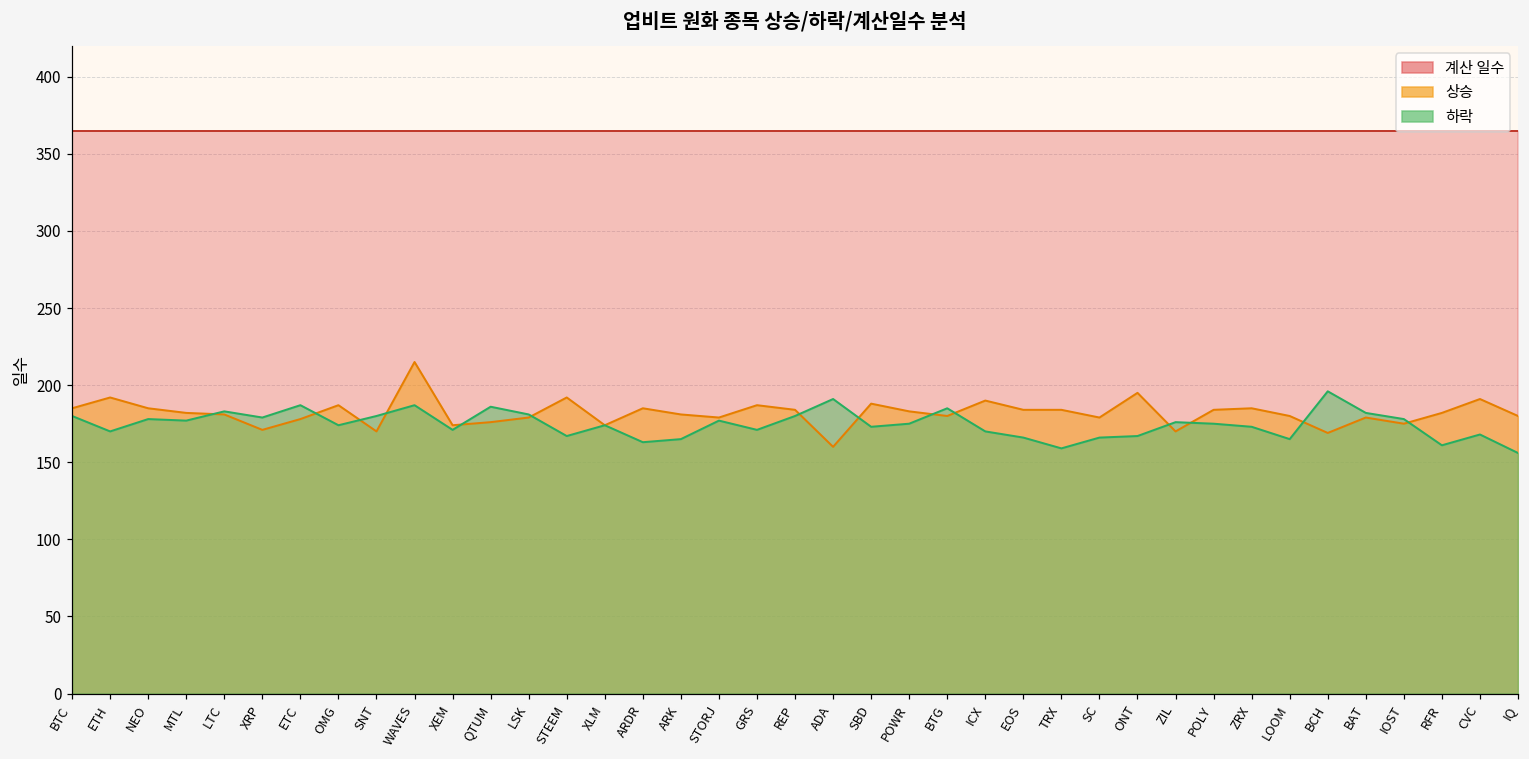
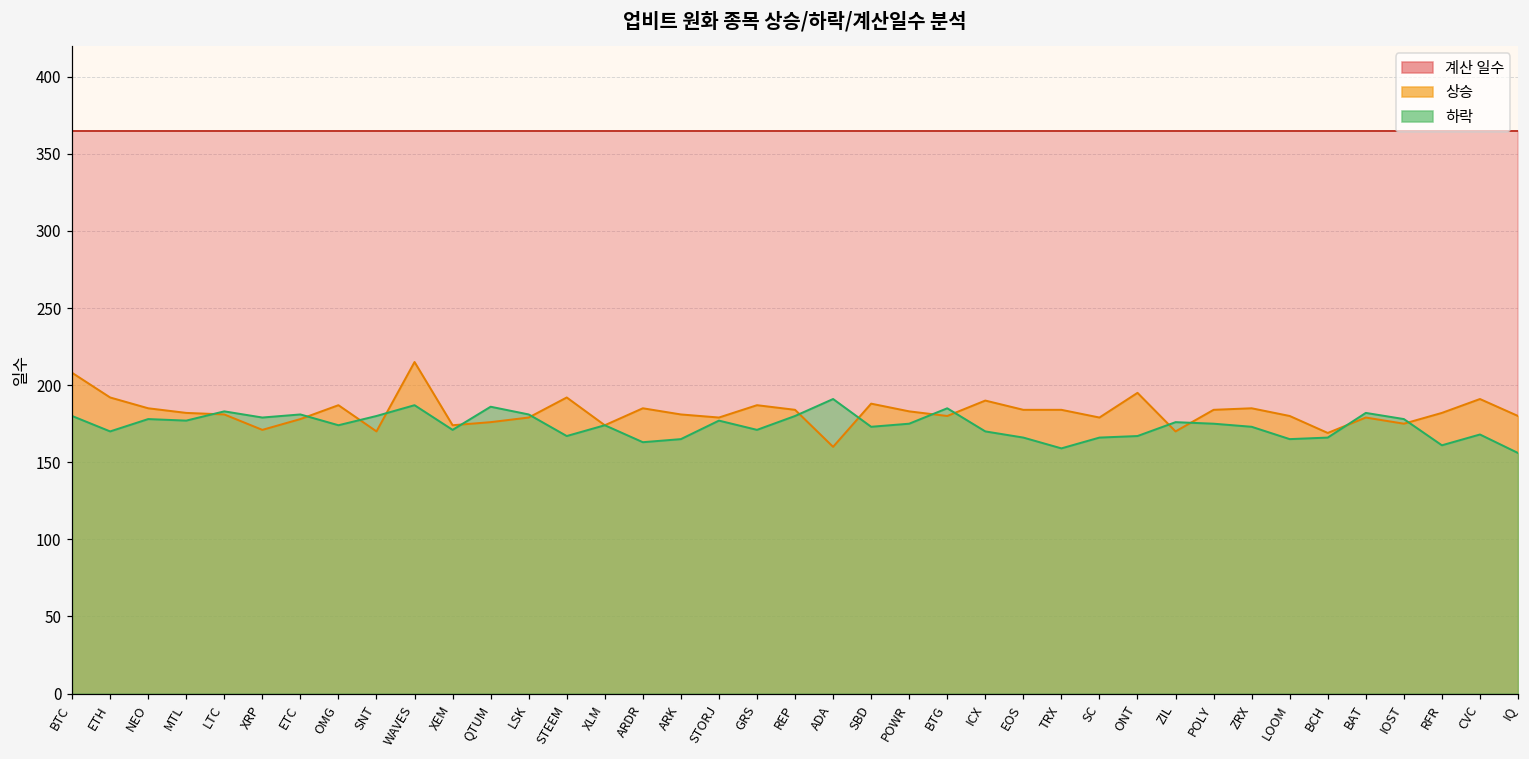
  {
    "계산 일수": {
      "BTC": 365,
      "ETH": 365,
      "NEO": 365,
      "MTL": 365,
      "LTC": 365,
      "XRP": 365,
      "ETC": 365,
      "OMG": 365,
      "SNT": 365,
      "WAVES": 365,
      "XEM": 365,
      "QTUM": 365,
      "LSK": 365,
      "STEEM": 365,
      "XLM": 365,
      "ARDR": 365,
      "ARK": 365,
      "STORJ": 365,
      "GRS": 365,
      "REP": 365,
      "ADA": 365,
      "SBD": 365,
      "POWR": 365,
      "BTG": 365,
      "ICX": 365,
      "EOS": 365,
      "TRX": 365,
      "SC": 365,
      "ONT": 365,
      "ZIL": 365,
      "POLY": 365,
      "ZRX": 365,
      "LOOM": 365,
      "BCH": 365,
      "BAT": 365,
      "IOST": 365,
      "RFR": 365,
      "CVC": 365,
      "IQ": 365
    },
    "상승": {
-     "BTC": 185,
+     "BTC": 208,
      "ETH": 192,
      "NEO": 185,
      "MTL": 182,
      "LTC": 181,
      "XRP": 171,
      "ETC": 178,
      "OMG": 187,
      "SNT": 170,
      "WAVES": 215,
      "XEM": 174,
      "QTUM": 176,
      "LSK": 179,
      "STEEM": 192,
      "ARDR": 185,
      "ARK": 181,
      "STORJ": 179,
      "GRS": 187,
      "REP": 184,
      "ADA": 160,
      "SBD": 188,
      "POWR": 183,
      "BTG": 180,
      "ICX": 190,
      "EOS": 184,
      "TRX": 184,
      "SC": 179,
      "ONT": 195,
      "ZIL": 170,
      "POLY": 184,
      "ZRX": 185,
      "LOOM": 180,
      "BCH": 169,
      "BAT": 179,
      "IOST": 175,
      "RFR": 182,
      "CVC": 191,
      "IQ": 180
    },
    "하락": {
      "BTC": 180,
      "ETH": 170,
      "NEO": 178,
      "MTL": 177,
      "LTC": 183,
      "XRP": 179,
-     "ETC": 187,
+     "ETC": 181,
      "OMG": 174,
      "SNT": 180,
      "WAVES": 187,
      "XEM": 171,
      "QTUM": 186,
      "LSK": 181,
      "STEEM": 167,
      "ARDR": 163,
      "ARK": 165,
      "STORJ": 177,
      "GRS": 171,
      "REP": 180,
      "ADA": 191,
      "SBD": 173,
      "POWR": 175,
      "BTG": 185,
      "ICX": 170,
      "EOS": 166,
      "TRX": 159,
      "SC": 166,
      "ONT": 167,
      "ZIL": 176,
      "POLY": 175,
      "ZRX": 173,
      "LOOM": 165,
-     "BCH": 196,
+     "BCH": 166,
      "BAT": 182,
      "IOST": 178,
      "RFR": 161,
      "CVC": 168,
      "IQ": 156
    }
  }
